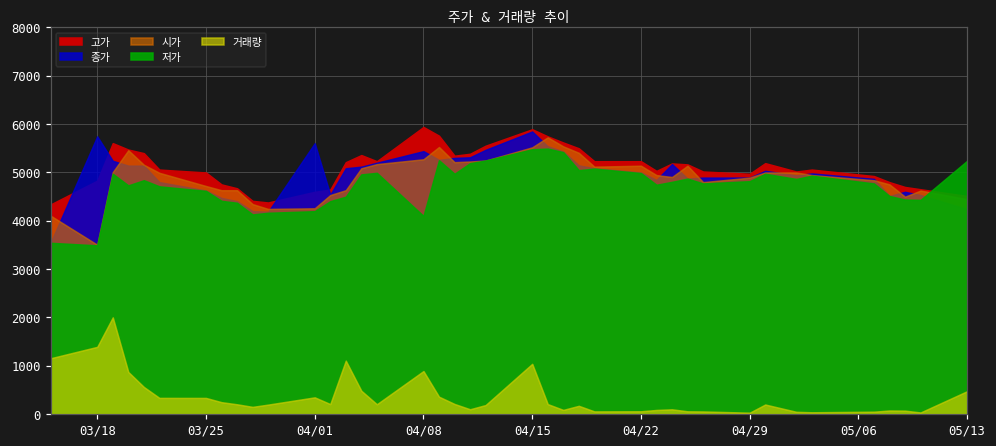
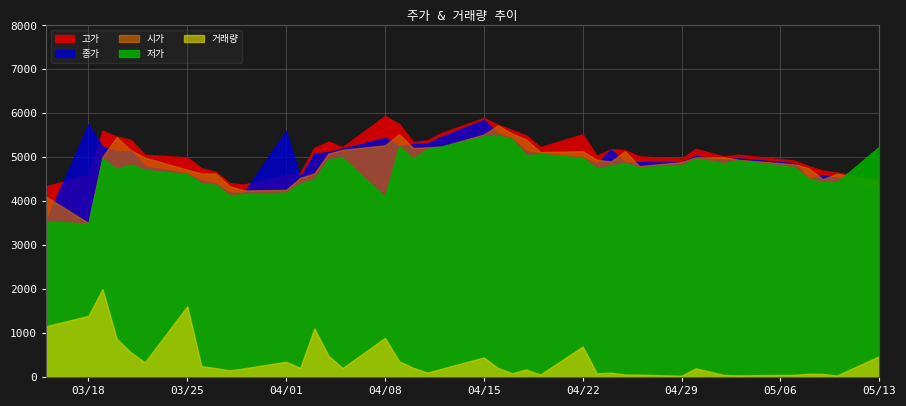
  {
    "고가": {
-     "03/18": 4800,
+     "03/18": 4600,
      "03/25": 5000,
      "04/01": 4600,
      "04/08": 5900,
-     "04/22": 5200,
+     "04/22": 5500,
      "04/29": 5000,
      "05/13": 4500
    },
    "종가": {
      "03/18": 5700,
      "04/01": 5600,
      "04/08": 5400,
      "05/13": 4200
    },
    "시가": {
      "03/25": 4700,
      "04/01": 4300,
      "04/08": 5300,
      "04/22": 5100,
      "05/13": 4400
    },
    "저가": {
      "04/01": 4200,
      "04/08": 4100,
      "04/29": 4800,
      "05/13": 5200
    },
    "거래량": {
      "03/18": 1400,
-     "03/25": 300,
+     "03/25": 1600,
      "04/01": 300,
      "04/08": 900,
-     "04/15": 1000,
-     "04/22": 100,
+     "04/15": 400,
+     "04/22": 700,
      "05/13": 500
    }
  }
